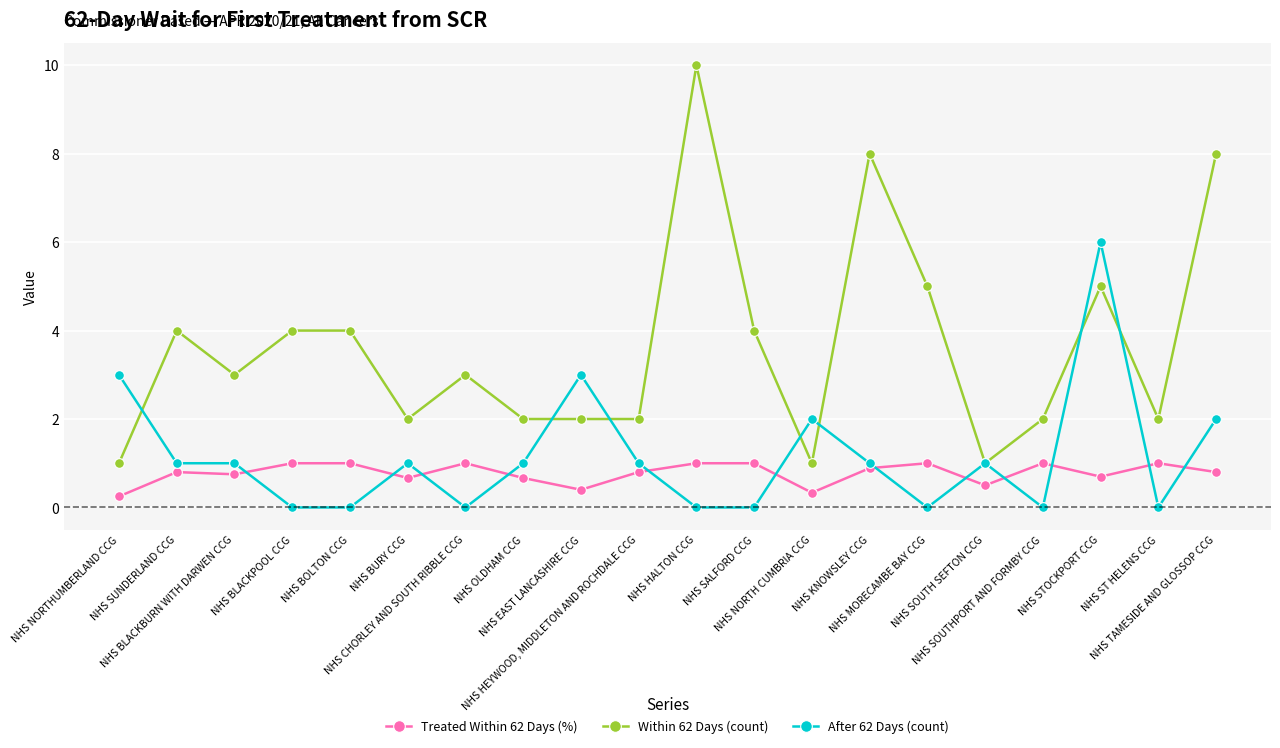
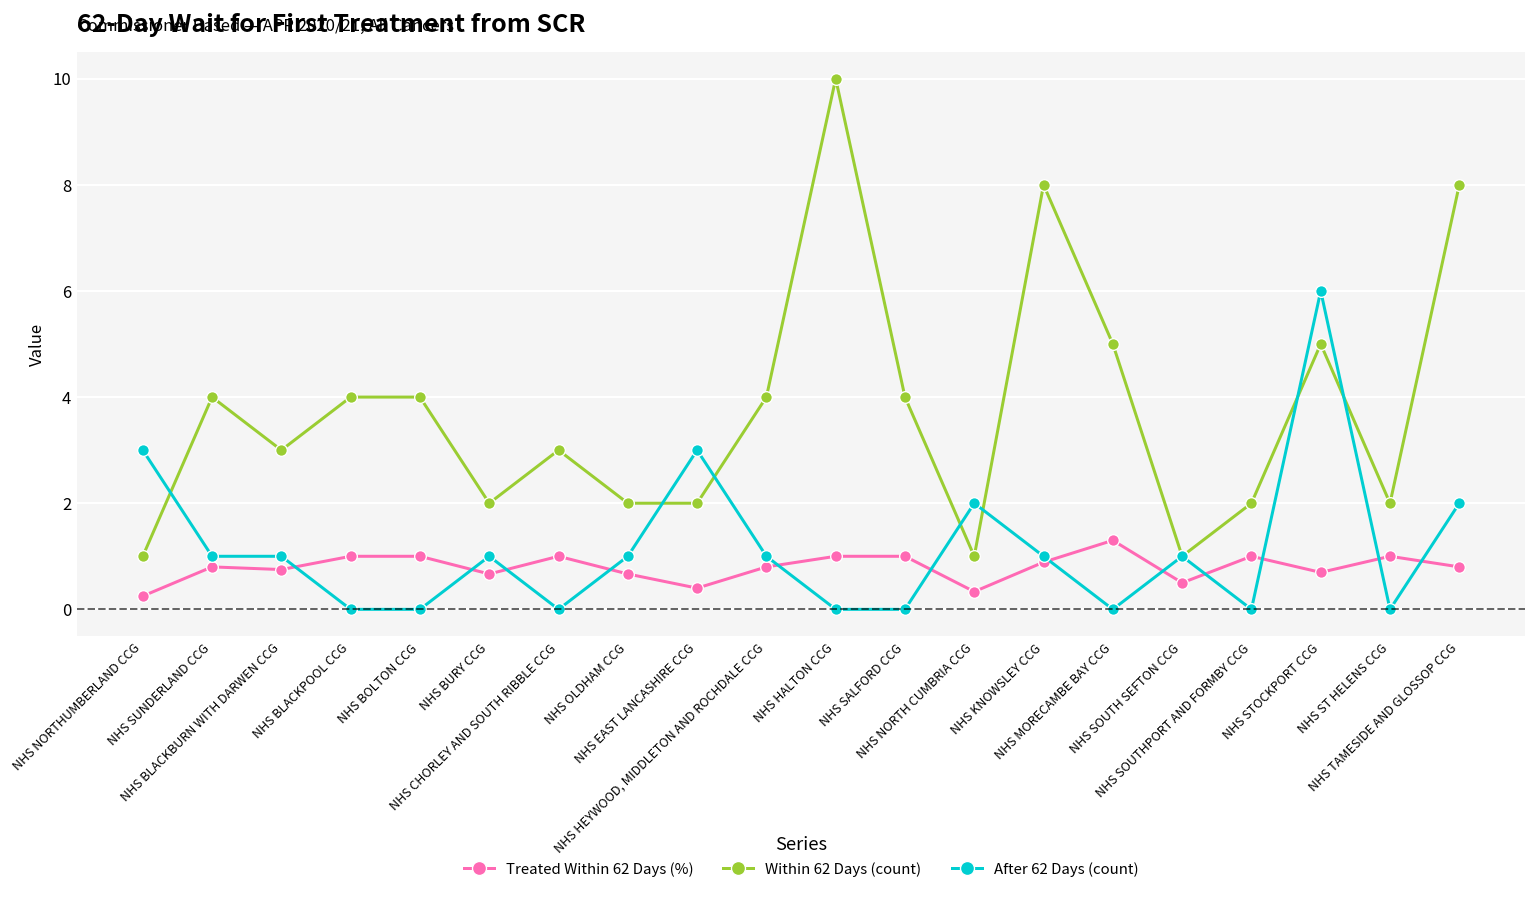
  {
    "Treated Within 62 Days (%)": {
      "NHS NORTHUMBERLAND CCG": 0.3,
      "NHS SUNDERLAND CCG": 0.8,
      "NHS BLACKBURN WITH DARWEN CCG": 0.8,
      "NHS BLACKPOOL CCG": 1.0,
      "NHS BOLTON CCG": 1.0,
      "NHS BURY CCG": 0.7,
      "NHS CHORLEY AND SOUTH RIBBLE CCG": 1.0,
      "NHS OLDHAM CCG": 0.7,
      "NHS EAST LANCASHIRE CCG": 0.4,
      "NHS HEYWOOD, MIDDLETON AND ROCHDALE CCG": 0.8,
      "NHS HALTON CCG": 1.0,
      "NHS SALFORD CCG": 1.0,
      "NHS NORTH CUMBRIA CCG": 0.3,
      "NHS KNOWSLEY CCG": 0.9,
-     "NHS MORECAMBE BAY CCG": 1.0,
+     "NHS MORECAMBE BAY CCG": 1.3,
      "NHS SOUTH SEFTON CCG": 0.5,
      "NHS SOUTHPORT AND FORMBY CCG": 1.0,
      "NHS STOCKPORT CCG": 0.7,
      "NHS ST HELENS CCG": 1.0,
      "NHS TAMESIDE AND GLOSSOP CCG": 0.8
    },
    "Within 62 Days (count)": {
      "NHS NORTHUMBERLAND CCG": 1,
      "NHS SUNDERLAND CCG": 4,
      "NHS BLACKBURN WITH DARWEN CCG": 3,
      "NHS BLACKPOOL CCG": 4,
      "NHS BOLTON CCG": 4,
      "NHS BURY CCG": 2,
      "NHS CHORLEY AND SOUTH RIBBLE CCG": 3,
      "NHS OLDHAM CCG": 2,
      "NHS EAST LANCASHIRE CCG": 2,
-     "NHS HEYWOOD, MIDDLETON AND ROCHDALE CCG": 2,
+     "NHS HEYWOOD, MIDDLETON AND ROCHDALE CCG": 4,
      "NHS HALTON CCG": 10,
      "NHS SALFORD CCG": 4,
      "NHS NORTH CUMBRIA CCG": 1,
      "NHS KNOWSLEY CCG": 8,
      "NHS MORECAMBE BAY CCG": 5,
      "NHS SOUTHPORT AND FORMBY CCG": 2,
      "NHS STOCKPORT CCG": 5,
      "NHS ST HELENS CCG": 2,
      "NHS TAMESIDE AND GLOSSOP CCG": 8
    },
    "After 62 Days (count)": {
      "NHS NORTHUMBERLAND CCG": 3.0,
      "NHS SUNDERLAND CCG": 1.0,
      "NHS BLACKBURN WITH DARWEN CCG": 1.0,
      "NHS BLACKPOOL CCG": 0.0,
      "NHS BOLTON CCG": 0.0,
      "NHS BURY CCG": 1.0,
      "NHS CHORLEY AND SOUTH RIBBLE CCG": 0.0,
      "NHS OLDHAM CCG": 1.0,
      "NHS EAST LANCASHIRE CCG": 3.0,
      "NHS HEYWOOD, MIDDLETON AND ROCHDALE CCG": 1.0,
      "NHS HALTON CCG": 0.0,
      "NHS SALFORD CCG": 0.0,
      "NHS NORTH CUMBRIA CCG": 2.0,
      "NHS KNOWSLEY CCG": 1.0,
      "NHS MORECAMBE BAY CCG": 0.0,
      "NHS SOUTHPORT AND FORMBY CCG": 0.0,
      "NHS STOCKPORT CCG": 6.0,
      "NHS ST HELENS CCG": 0.0,
      "NHS TAMESIDE AND GLOSSOP CCG": 2.0
    }
  }
